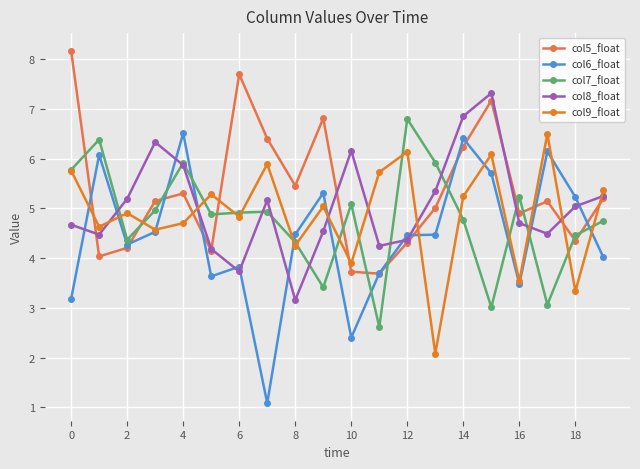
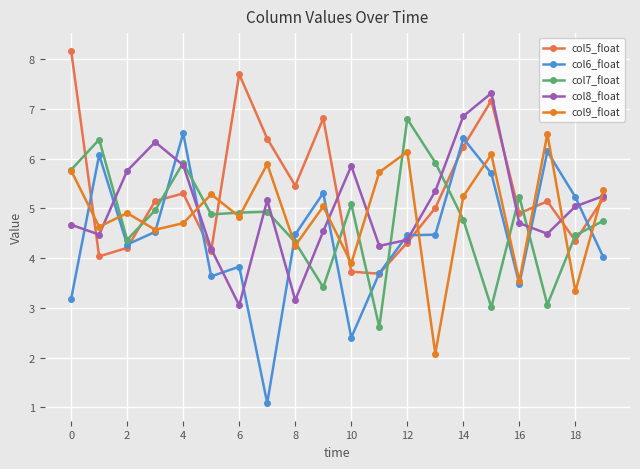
  {
    "col6_float": {
      "0": 3.2,
      "2": 4.3,
      "4": 6.5,
      "6": 3.8,
      "8": 4.5,
      "10": 2.4,
      "12": 4.5,
      "14": 6.4,
      "16": 3.5,
      "18": 5.2
    },
    "col7_float": {
      "2": 4.4,
      "6": 4.9,
      "8": 4.3,
      "10": 5.1,
      "12": 6.8,
      "14": 4.8,
      "16": 5.2,
      "18": 4.5
    },
    "col8_float": {
      "0": 4.7,
-     "2": 5.2,
-     "6": 3.7,
+     "2": 5.8,
+     "6": 3.1,
      "8": 3.2,
-     "10": 6.2,
+     "10": 5.9,
      "12": 4.4,
      "14": 6.9,
      "16": 4.7,
      "18": 5.0
    }
  }
